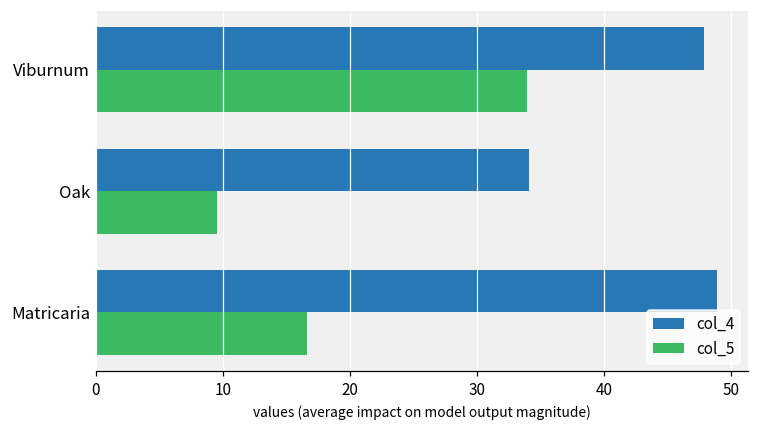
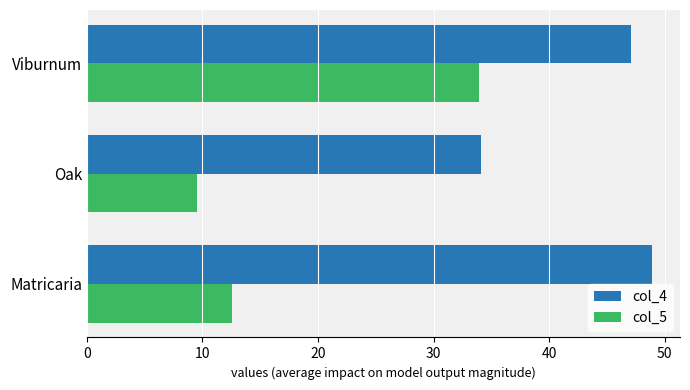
  {
    "col_4": {
-     "Viburnum": 47.8,
+     "Viburnum": 47.1,
      "Oak": 34.1,
      "Matricaria": 48.9
    },
    "col_5": {
      "Viburnum": 33.9,
      "Oak": 9.6,
-     "Matricaria": 16.6
+     "Matricaria": 12.5
    }
  }
